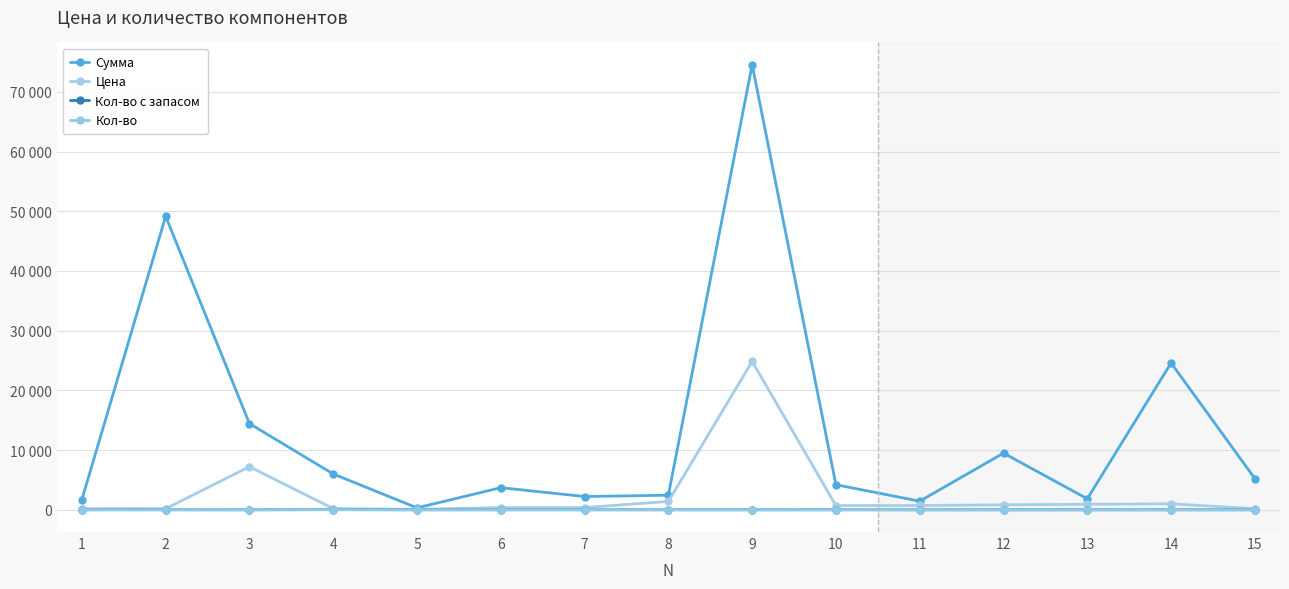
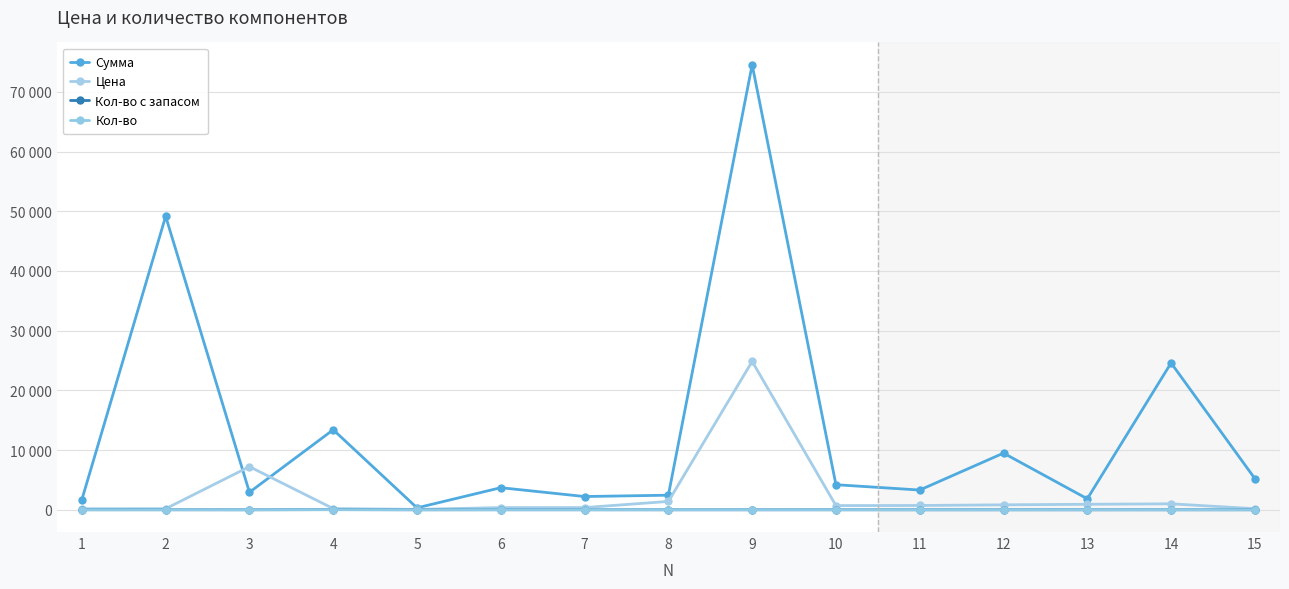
  {
    "Сумма": {
      "1": 2000,
      "2": 49000,
-     "3": 14000,
-     "4": 6000,
+     "3": 3000,
+     "4": 13000,
      "6": 4000,
      "7": 2000,
      "8": 2000,
      "9": 75000,
      "10": 4000,
-     "11": 1000,
+     "11": 3000,
      "12": 9000,
      "13": 2000,
      "14": 25000,
      "15": 5000
    }
  }
